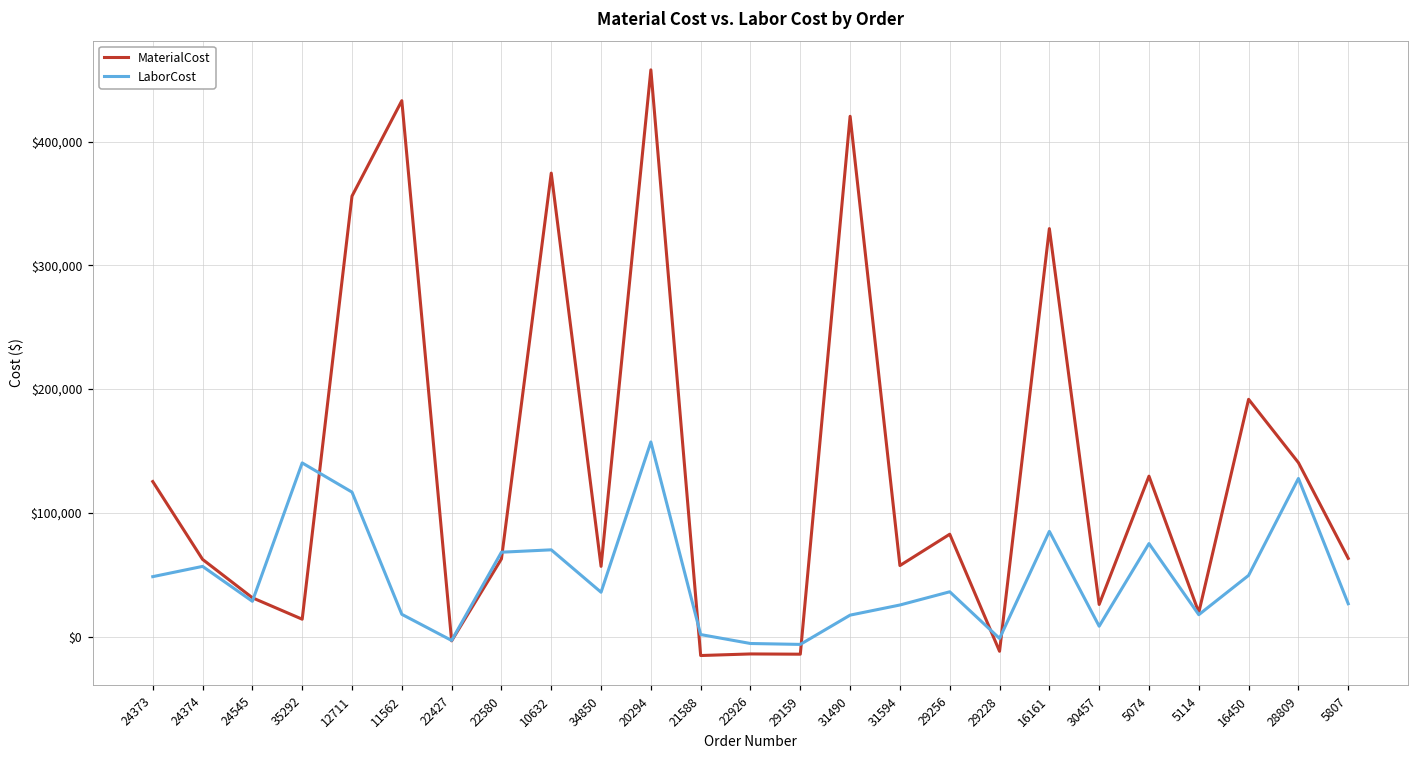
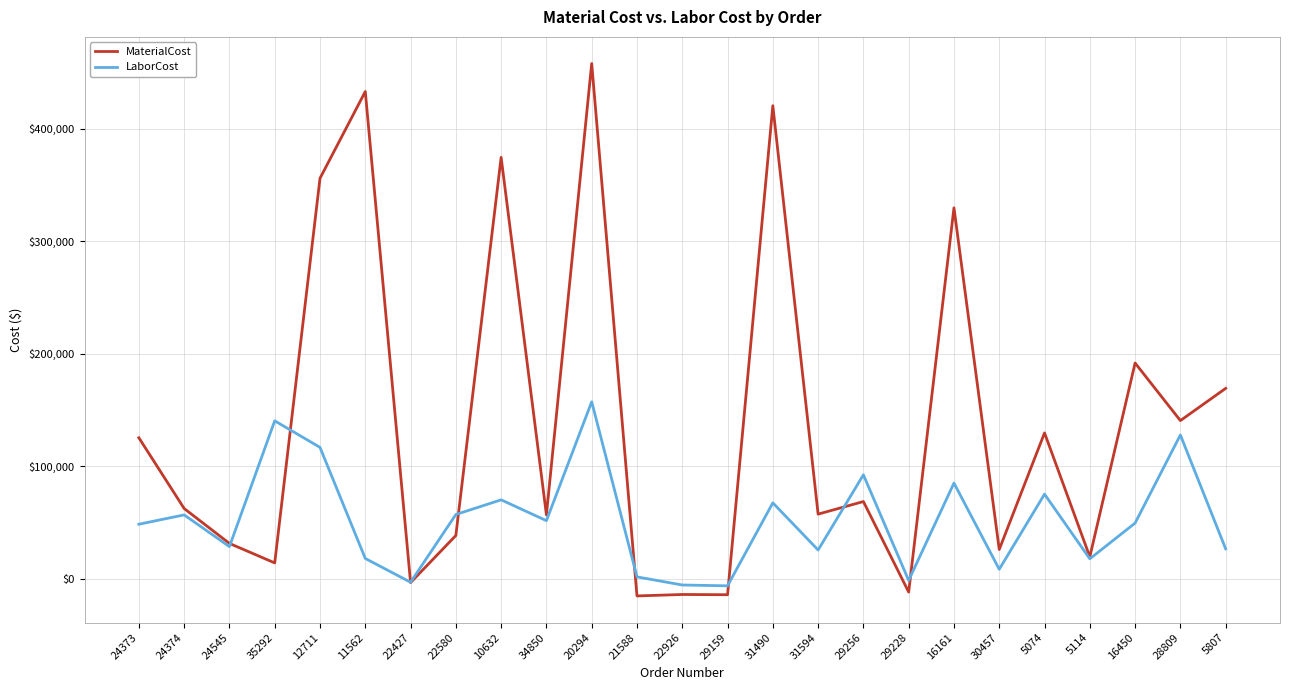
  {
    "MaterialCost": {
      "24373": "$125,000",
      "24374": "$62,000",
      "24545": "$31,000",
      "35292": "$14,000",
      "12711": "$356,000",
      "11562": "$433,000",
-     "22580": "$63,000",
+     "22580": "$38,000",
      "10632": "$375,000",
      "34850": "$57,000",
      "20294": "$458,000",
      "21588": "$-15,000",
      "22926": "$-14,000",
      "29159": "$-14,000",
      "31490": "$420,000",
      "31594": "$57,000",
-     "29256": "$83,000",
+     "29256": "$69,000",
      "29228": "$-12,000",
      "16161": "$330,000",
      "30457": "$26,000",
      "5074": "$130,000",
      "16450": "$192,000",
      "28809": "$141,000",
-     "5807": "$63,000"
+     "5807": "$169,000"
    },
    "LaborCost": {
      "24373": "$48,000",
      "24374": "$57,000",
      "24545": "$28,000",
      "35292": "$140,000",
      "12711": "$117,000",
      "11562": "$18,000",
-     "22580": "$68,000",
+     "22580": "$57,000",
      "10632": "$70,000",
-     "34850": "$36,000",
+     "34850": "$52,000",
      "20294": "$157,000",
      "21588": "$2,000",
      "22926": "$-6,000",
      "29159": "$-6,000",
-     "31490": "$17,000",
+     "31490": "$67,000",
      "31594": "$25,000",
-     "29256": "$36,000",
+     "29256": "$92,000",
      "29228": "$-2,000",
      "16161": "$85,000",
      "30457": "$8,000",
      "5074": "$75,000",
      "16450": "$49,000",
      "28809": "$128,000",
      "5807": "$27,000"
    }
  }
